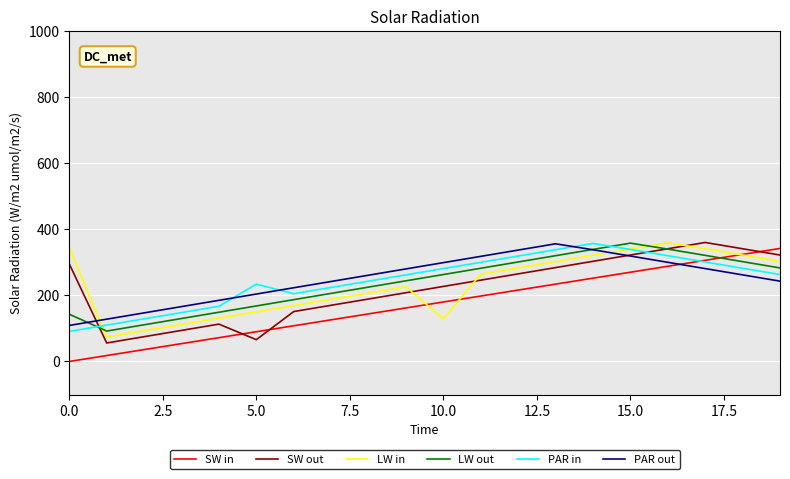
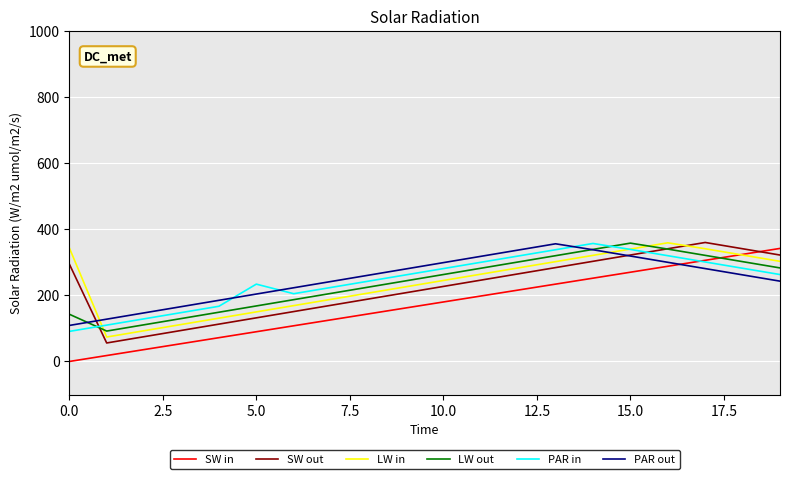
  {
    "SW in": {
      "0.0": 0,
      "5.0": 90,
      "10.0": 180,
      "15.0": 270
    },
    "SW out": {
      "0.0": 300,
-     "5.0": 70,
+     "5.0": 130,
      "10.0": 230
    },
    "LW in": {
      "0.0": 340,
      "5.0": 150,
-     "10.0": 130
+     "10.0": 250
    },
    "LW out": {
      "0.0": 140,
      "5.0": 170,
      "10.0": 260,
      "15.0": 360
    },
    "PAR in": {
      "0.0": 90,
      "5.0": 230,
      "10.0": 280
    },
    "PAR out": {
      "0.0": 110,
      "5.0": 200,
      "10.0": 300
    }
  }
